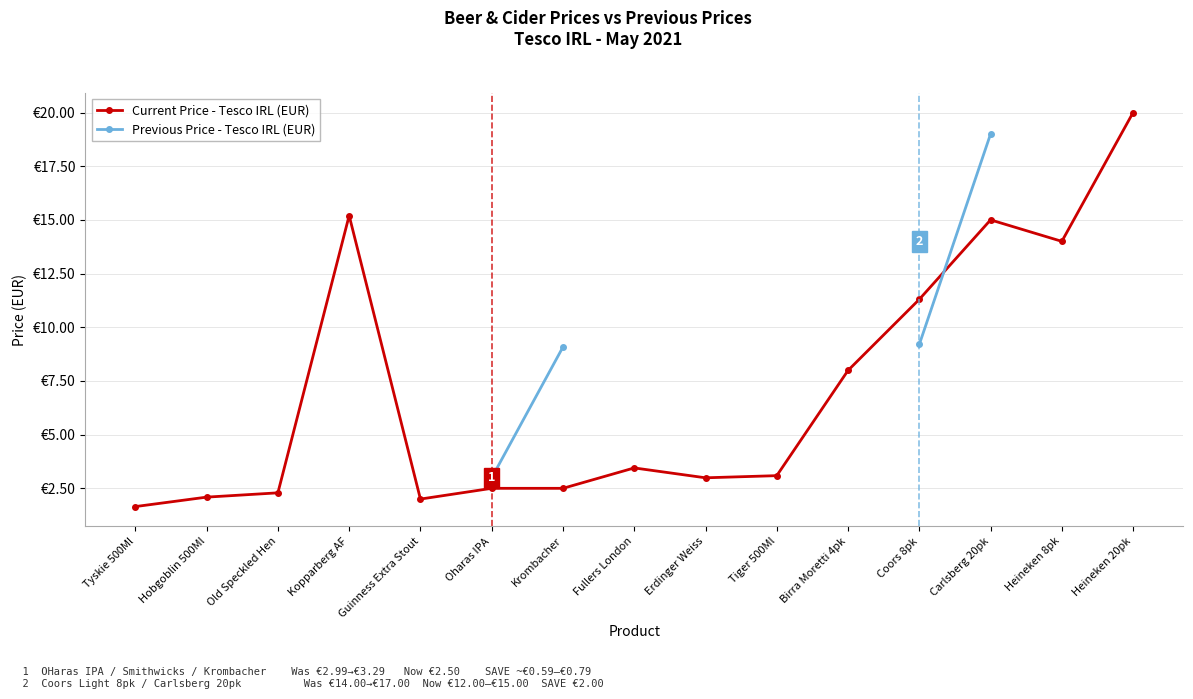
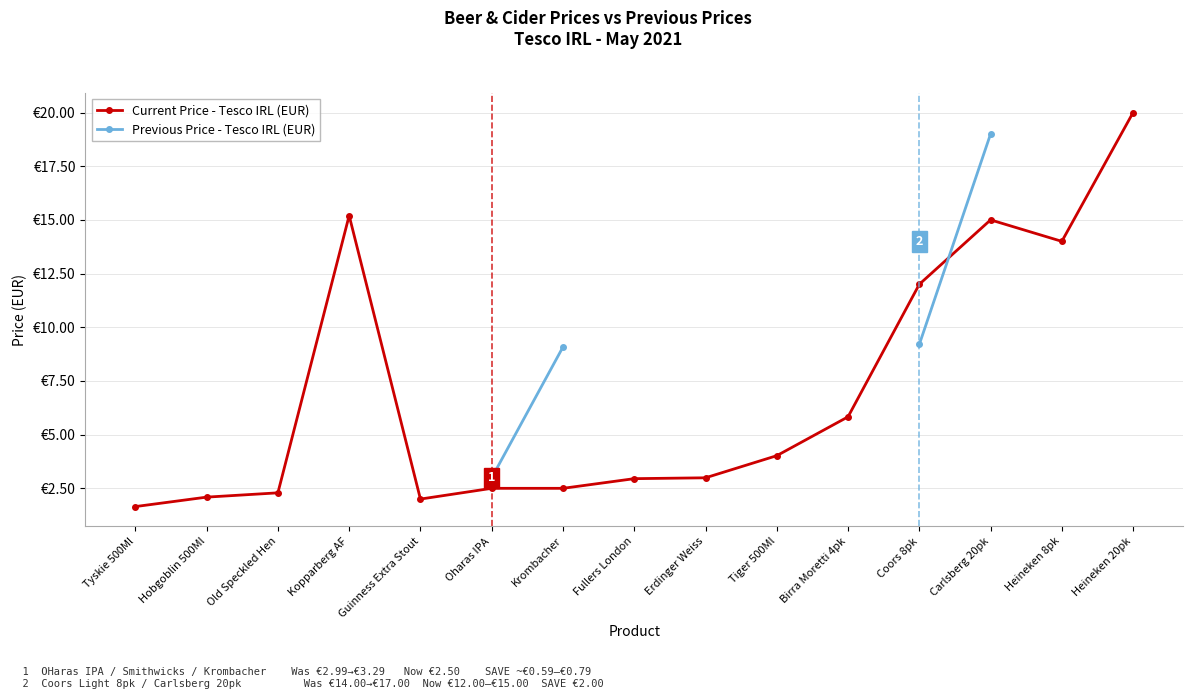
  {
    "Current Price - Tesco IRL (EUR)": {
      "Tyskie 500Ml": "€1.7",
      "Hobgoblin 500Ml": "€2.1",
      "Old Speckled Hen": "€2.3",
      "Kopparberg AF": "€15.2",
      "Guinness Extra Stout": "€2.0",
      "Oharas IPA": "€2.5",
      "Krombacher": "€2.5",
-     "Fullers London": "€3.5",
+     "Fullers London": "€3.0",
      "Erdinger Weiss": "€3.0",
-     "Tiger 500Ml": "€3.1",
-     "Birra Moretti 4pk": "€8.0",
-     "Coors 8pk": "€11.3",
+     "Tiger 500Ml": "€4.0",
+     "Birra Moretti 4pk": "€5.8",
+     "Coors 8pk": "€12.0",
      "Carlsberg 20pk": "€15.0",
      "Heineken 8pk": "€14.0",
      "Heineken 20pk": "€20.0"
    },
    "Previous Price - Tesco IRL (EUR)": {
      "Krombacher": "€9.1",
      "Coors 8pk": "€9.2",
      "Carlsberg 20pk": "€19.0"
    }
  }
